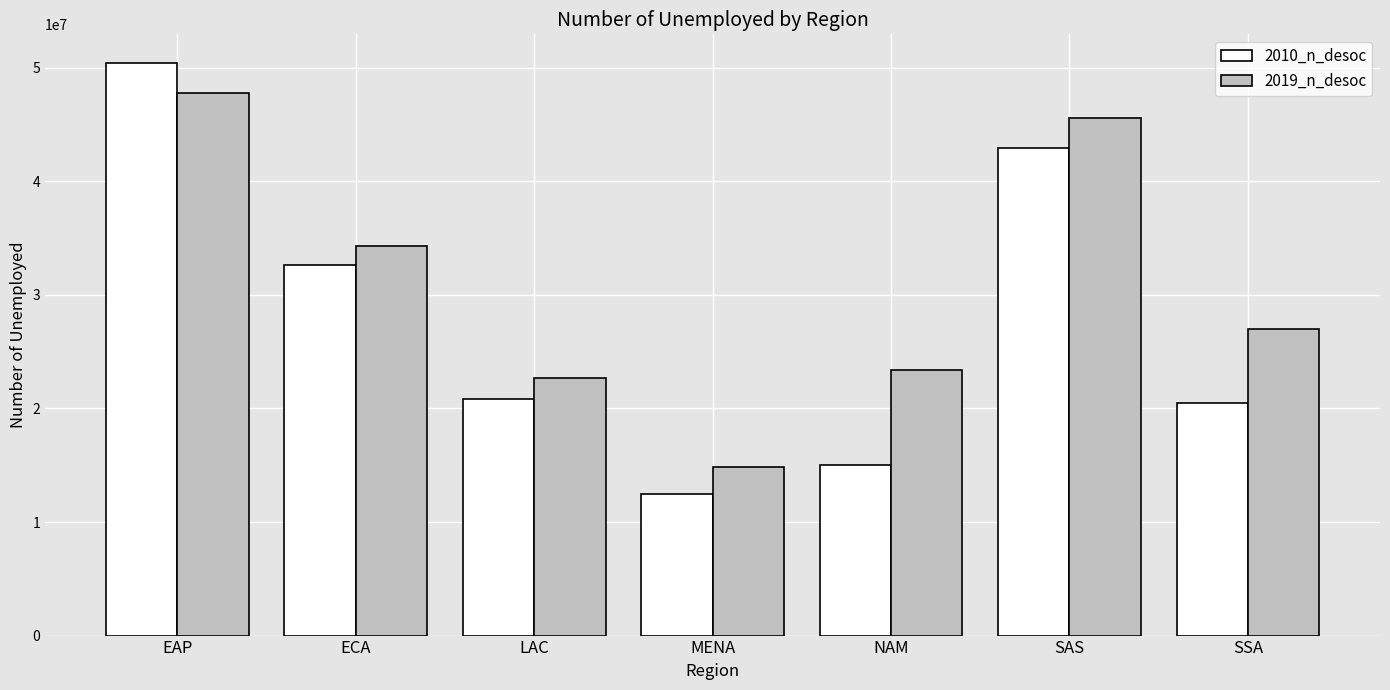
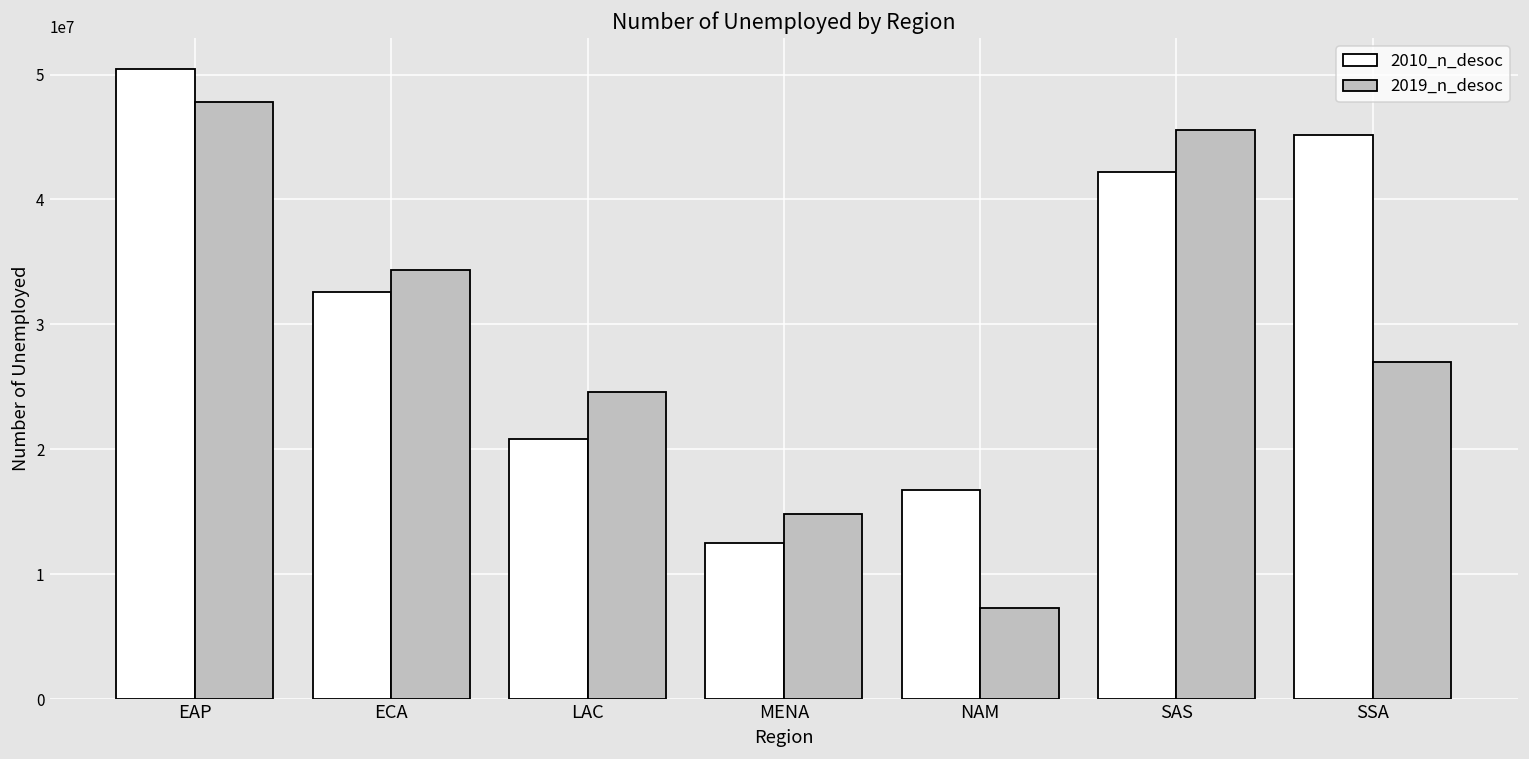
  {
    "2010_n_desoc": {
      "EAP": 50400000,
      "ECA": 32600000,
      "LAC": 20800000,
      "MENA": 12500000,
-     "NAM": 15000000,
-     "SAS": 42900000,
-     "SSA": 20500000
+     "NAM": 16700000,
+     "SAS": 42200000,
+     "SSA": 45100000
    },
    "2019_n_desoc": {
      "EAP": 47800000,
      "ECA": 34300000,
-     "LAC": 22700000,
+     "LAC": 24600000,
      "MENA": 14800000,
-     "NAM": 23400000,
+     "NAM": 7300000,
      "SAS": 45600000,
      "SSA": 27000000
    }
  }
